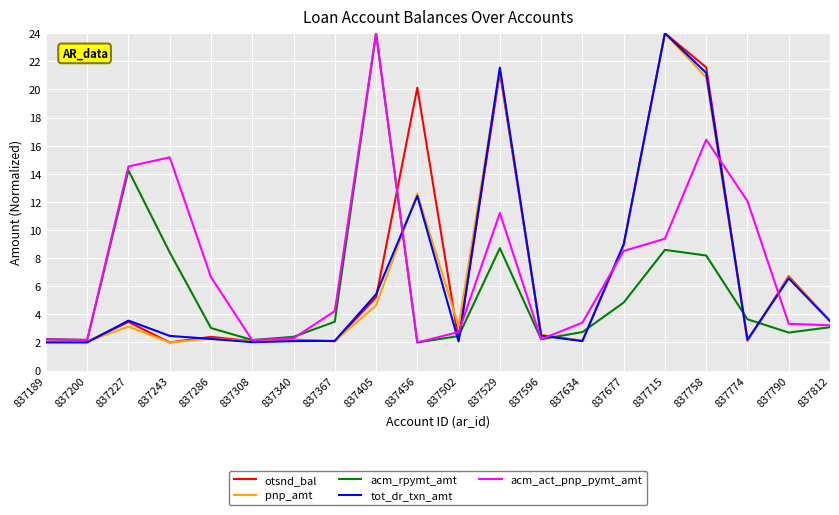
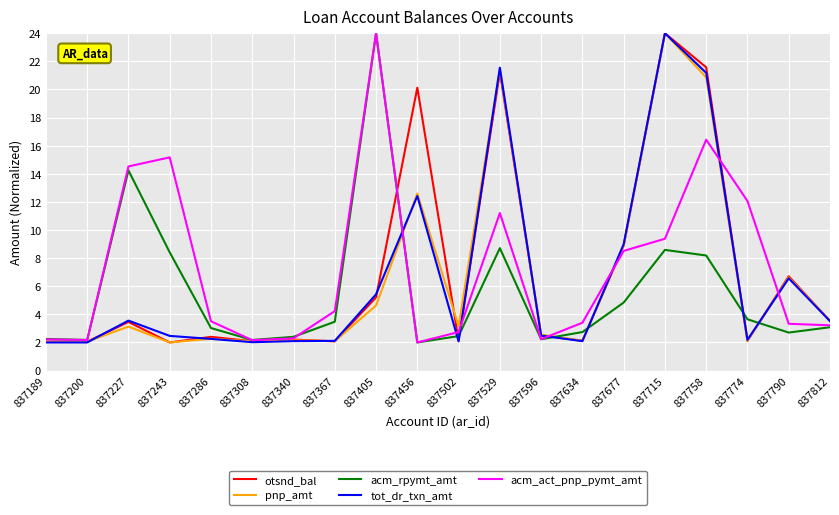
  {
    "otsnd_bal": {
      "837405": 5.2,
      "837456": 20.1,
      "837529": 21.2,
      "837758": 21.6
    },
    "pnp_amt": {
      "837227": 3.1,
      "837405": 4.6,
      "837456": 12.6,
      "837502": 3.2,
      "837758": 20.9
    },
    "acm_rpymt_amt": {
      "837227": 14.2,
      "837243": 8.4,
      "837286": 3.0,
      "837367": 3.5,
      "837502": 2.5,
      "837529": 8.7,
      "837634": 2.7,
      "837677": 4.8,
      "837715": 8.6,
      "837758": 8.2,
      "837774": 3.6,
      "837790": 2.7
    },
    "tot_dr_txn_amt": {
      "837243": 2.5,
      "837405": 5.4,
      "837456": 12.4,
      "837758": 21.2
    },
    "acm_act_pnp_pymt_amt": {
      "837227": 14.5,
      "837243": 15.2,
-     "837286": 6.6,
+     "837286": 3.5,
      "837367": 4.2,
      "837502": 2.7,
      "837529": 11.2,
      "837634": 3.4,
      "837677": 8.5,
      "837715": 9.4,
      "837758": 16.4,
      "837774": 12.1,
      "837790": 3.3
    }
  }
